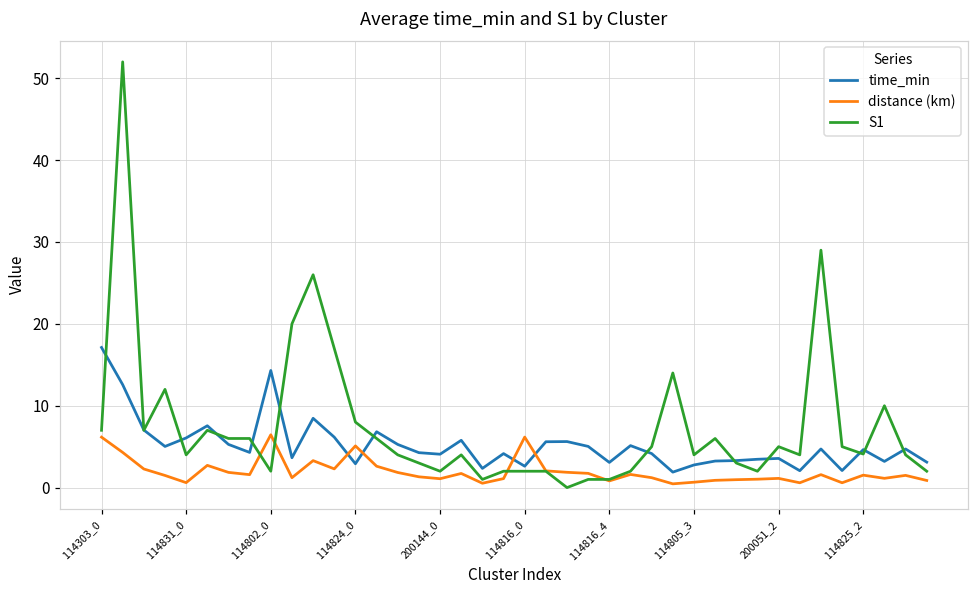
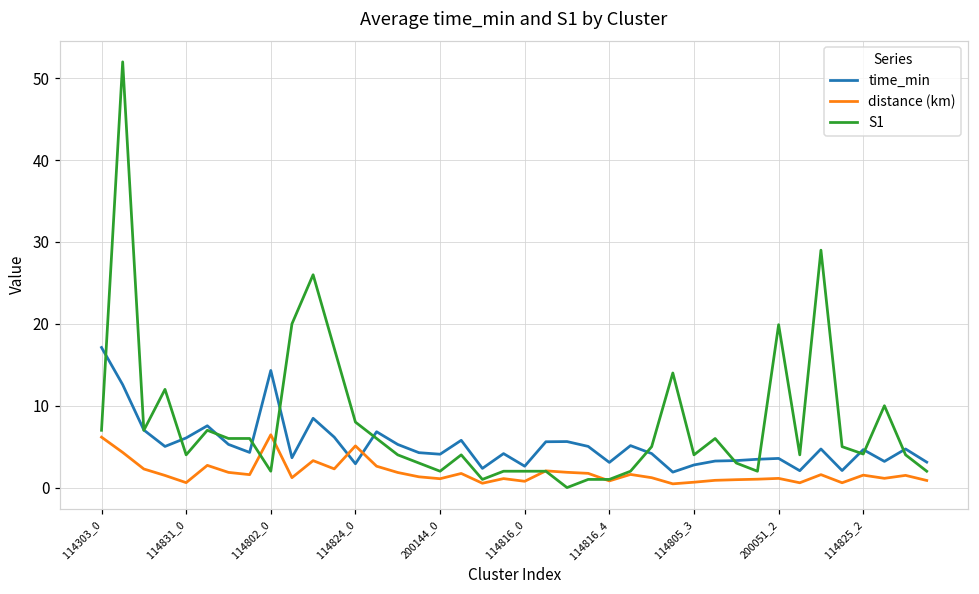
  {
    "time_min": {
      "114303_0": 17,
      "114831_0": 6,
      "114802_0": 14,
      "114824_0": 3,
      "200144_0": 4,
      "114816_0": 3,
      "114816_4": 3,
      "114805_3": 3,
      "200051_2": 4,
      "114825_2": 5
    },
    "distance (km)": {
      "114303_0": 6,
      "114831_0": 1,
      "114802_0": 6,
      "114824_0": 5,
      "200144_0": 1,
-     "114816_0": 6,
+     "114816_0": 1,
      "114805_3": 1,
      "200051_2": 1,
      "114825_2": 2
    },
    "S1": {
      "114303_0": 7,
      "114831_0": 4,
      "114802_0": 2,
      "114824_0": 8,
      "200144_0": 2,
      "114816_0": 2,
      "114805_3": 4,
-     "200051_2": 5,
+     "200051_2": 20,
      "114825_2": 4
    }
  }
